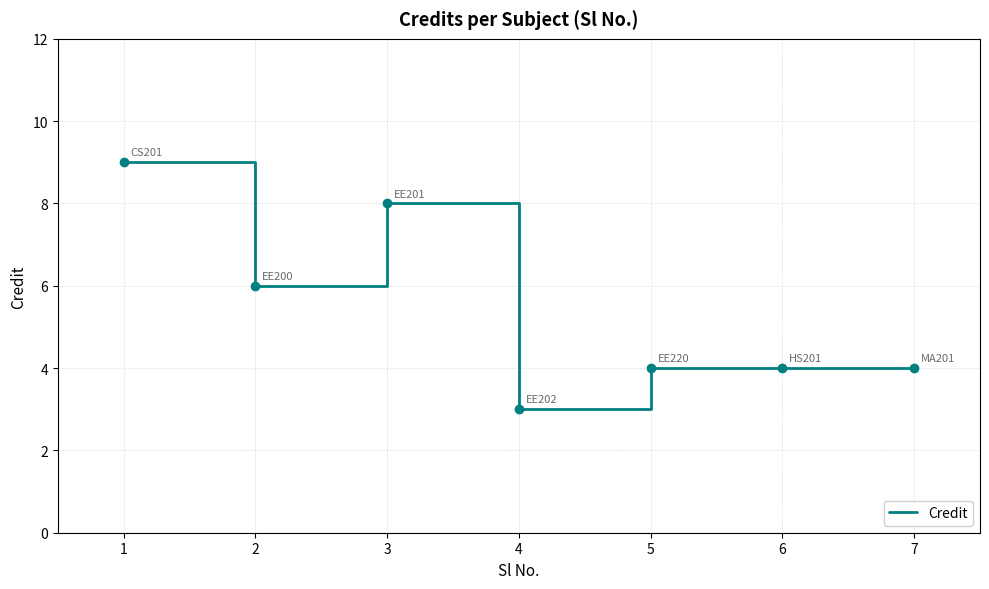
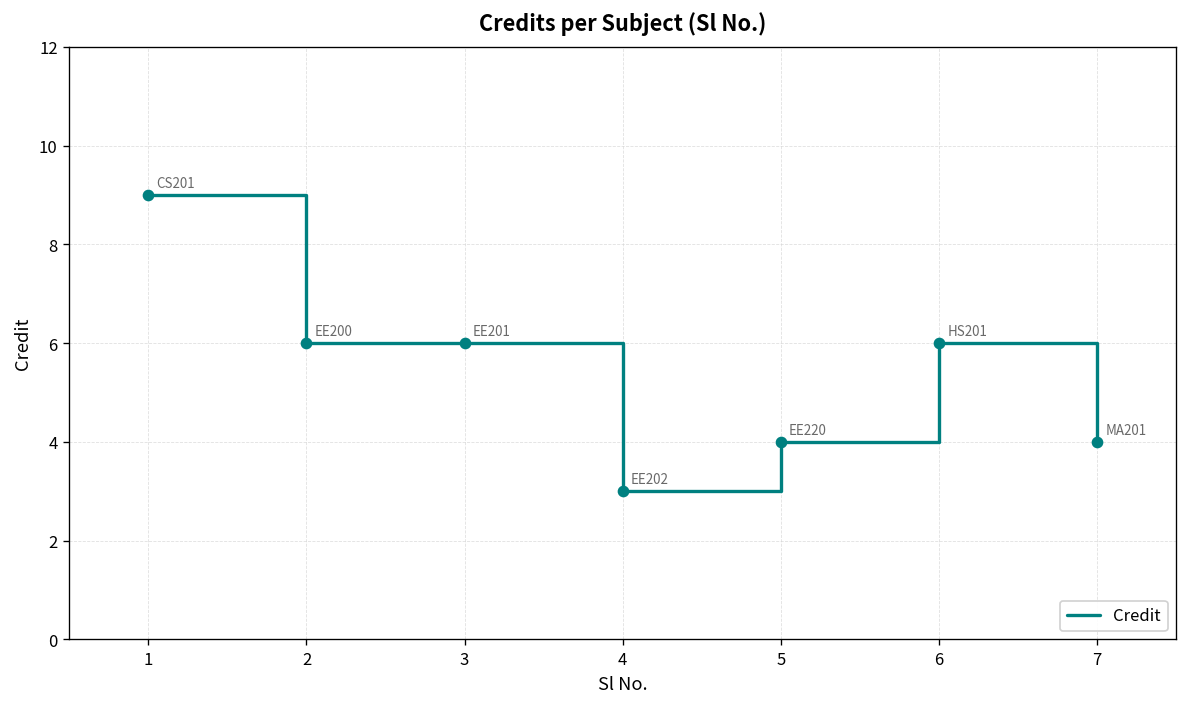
  {
    "1": 9,
    "2": 6,
-   "3": 8,
+   "3": 6,
    "4": 3,
    "5": 4,
-   "6": 4,
+   "6": 6,
    "7": 4
  }
